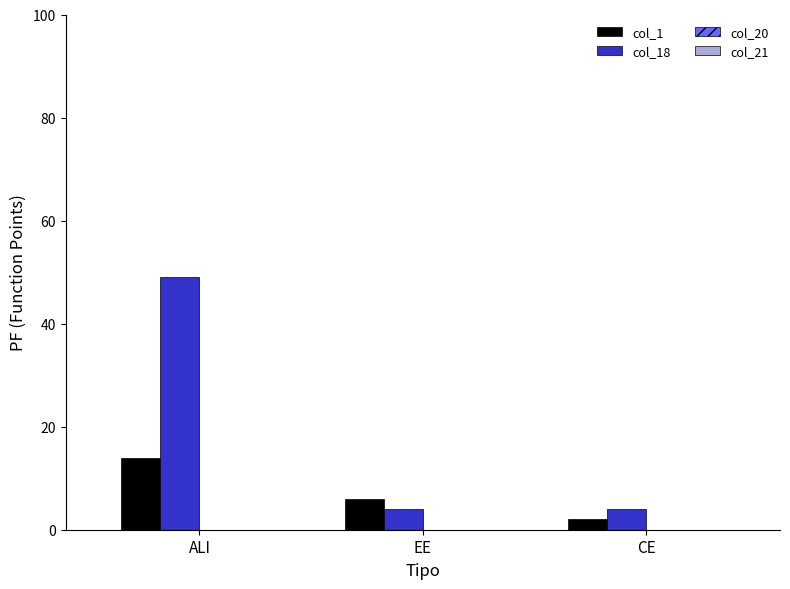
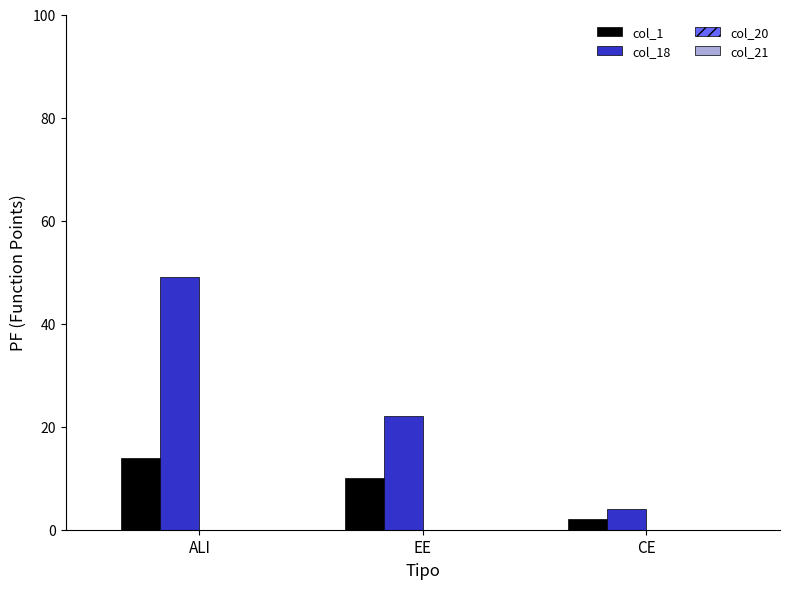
  {
    "col_1": {
      "ALI": 14,
-     "EE": 6,
+     "EE": 10,
      "CE": 2
    },
    "col_18": {
      "ALI": 49,
-     "EE": 4,
+     "EE": 22,
      "CE": 4
    },
    "col_20": {
      "ALI": 0,
      "EE": 0,
      "CE": 0
    },
    "col_21": {
      "ALI": 0,
      "EE": 0,
      "CE": 0
    }
  }
